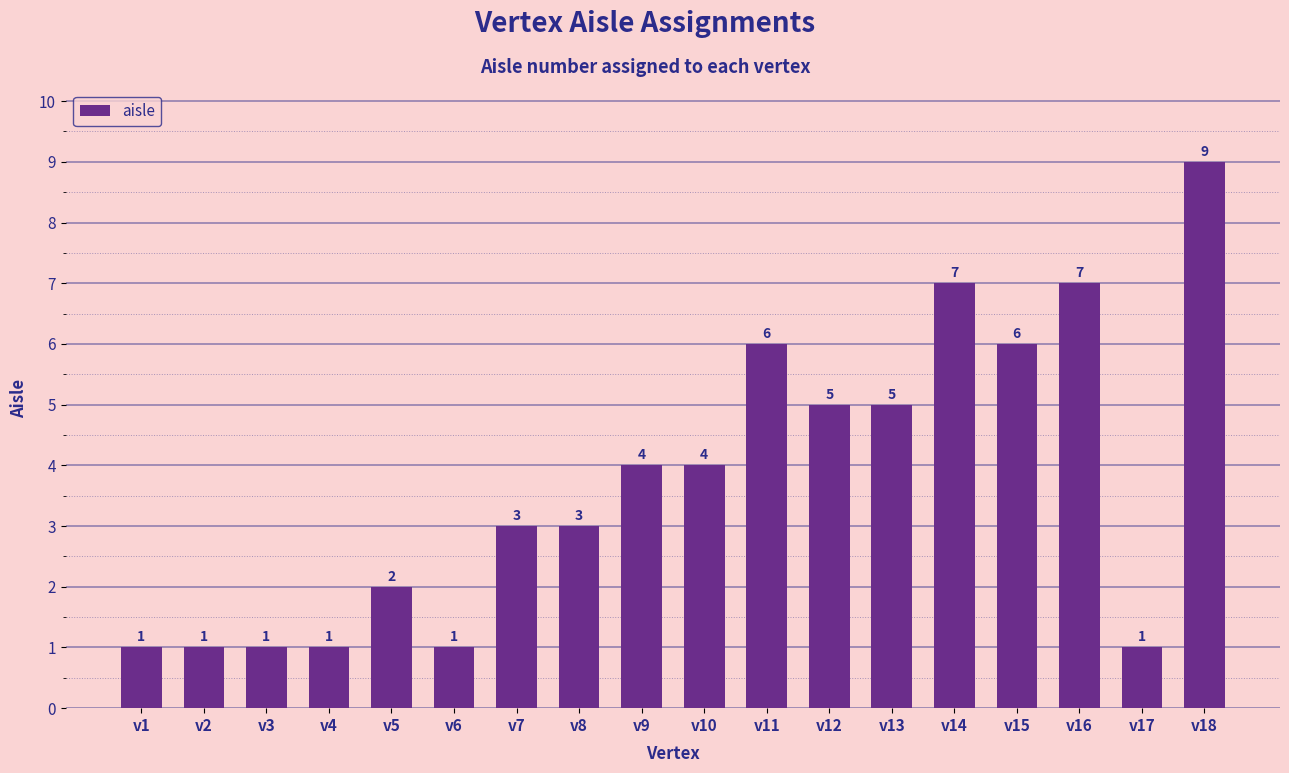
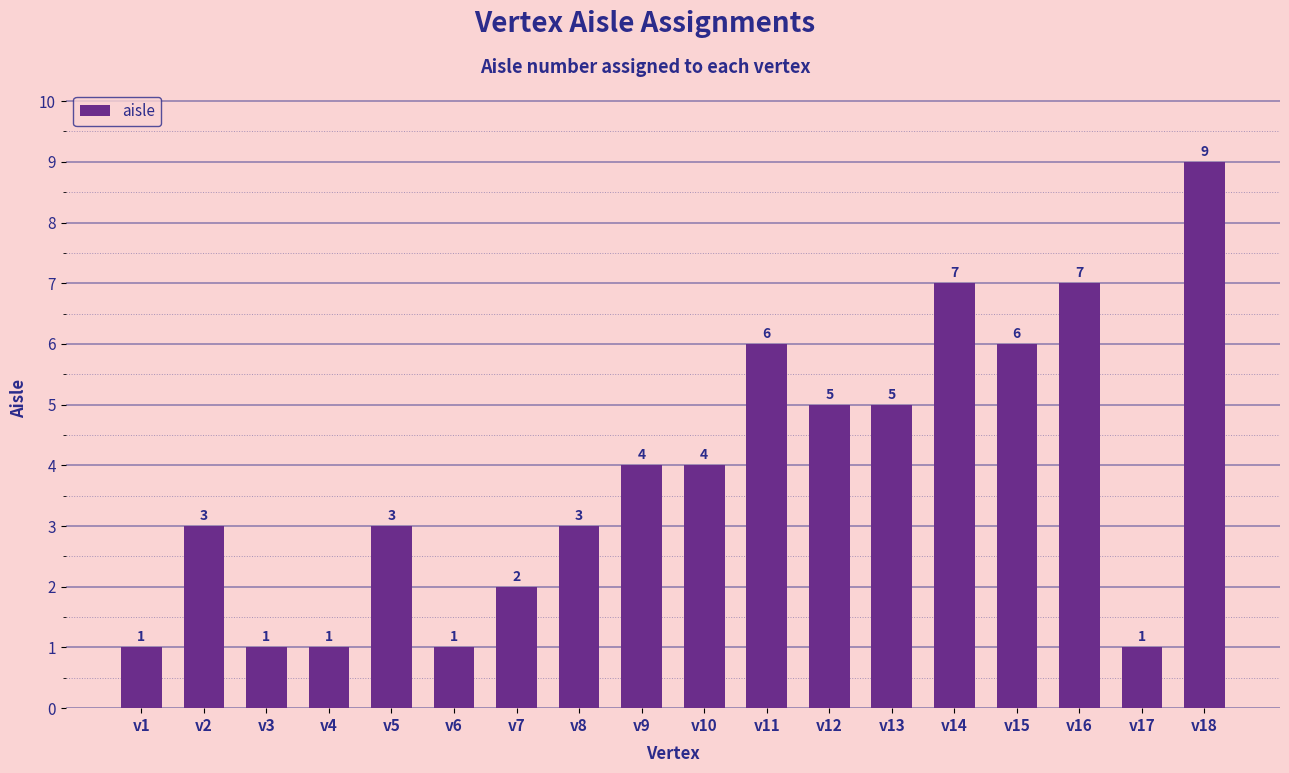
  {
    "v1": 1,
-   "v2": 1,
+   "v2": 3,
    "v3": 1,
    "v4": 1,
-   "v5": 2,
+   "v5": 3,
    "v6": 1,
-   "v7": 3,
+   "v7": 2,
    "v8": 3,
    "v9": 4,
    "v10": 4,
    "v11": 6,
    "v12": 5,
    "v13": 5,
    "v14": 7,
    "v15": 6,
    "v16": 7,
    "v17": 1,
    "v18": 9
  }
